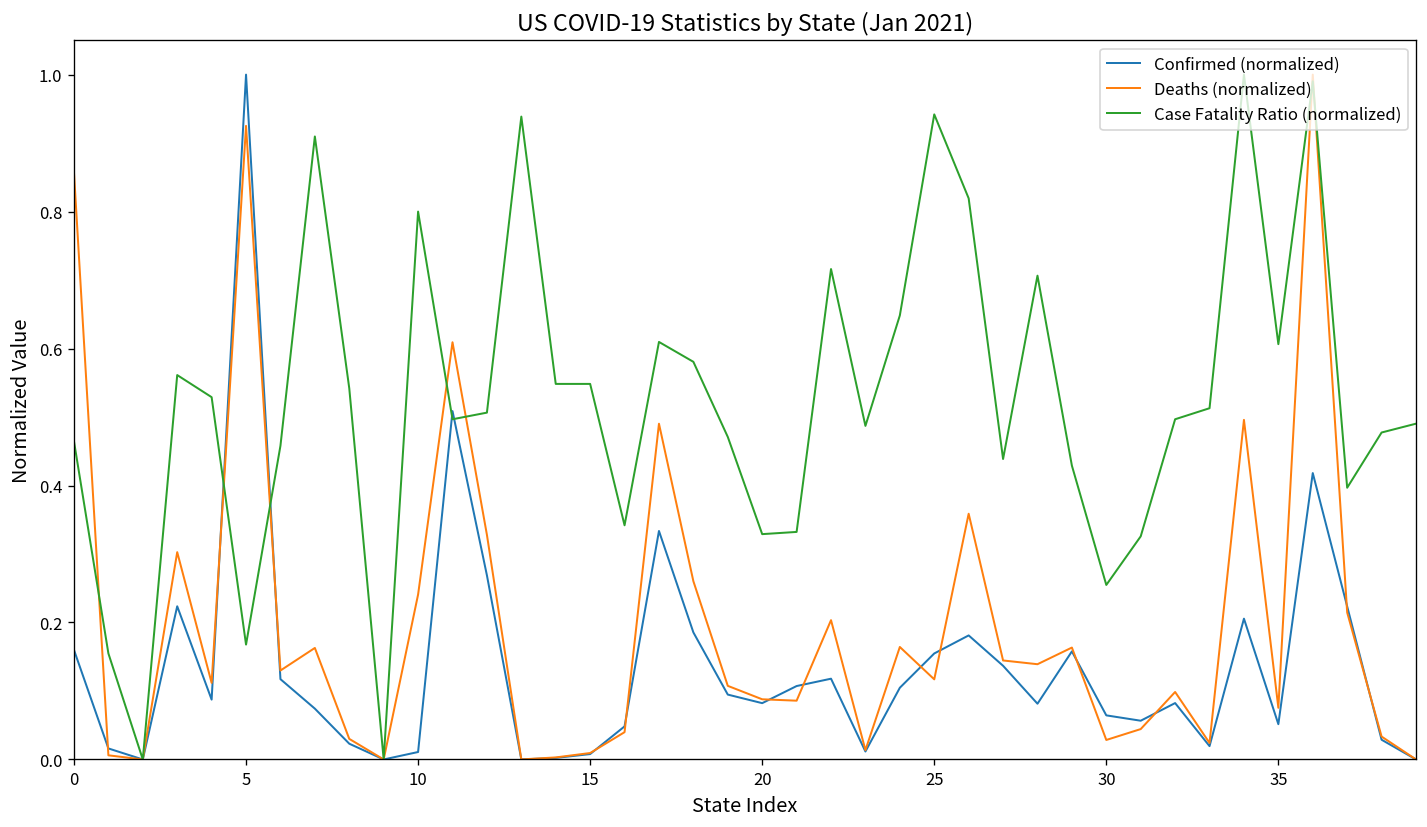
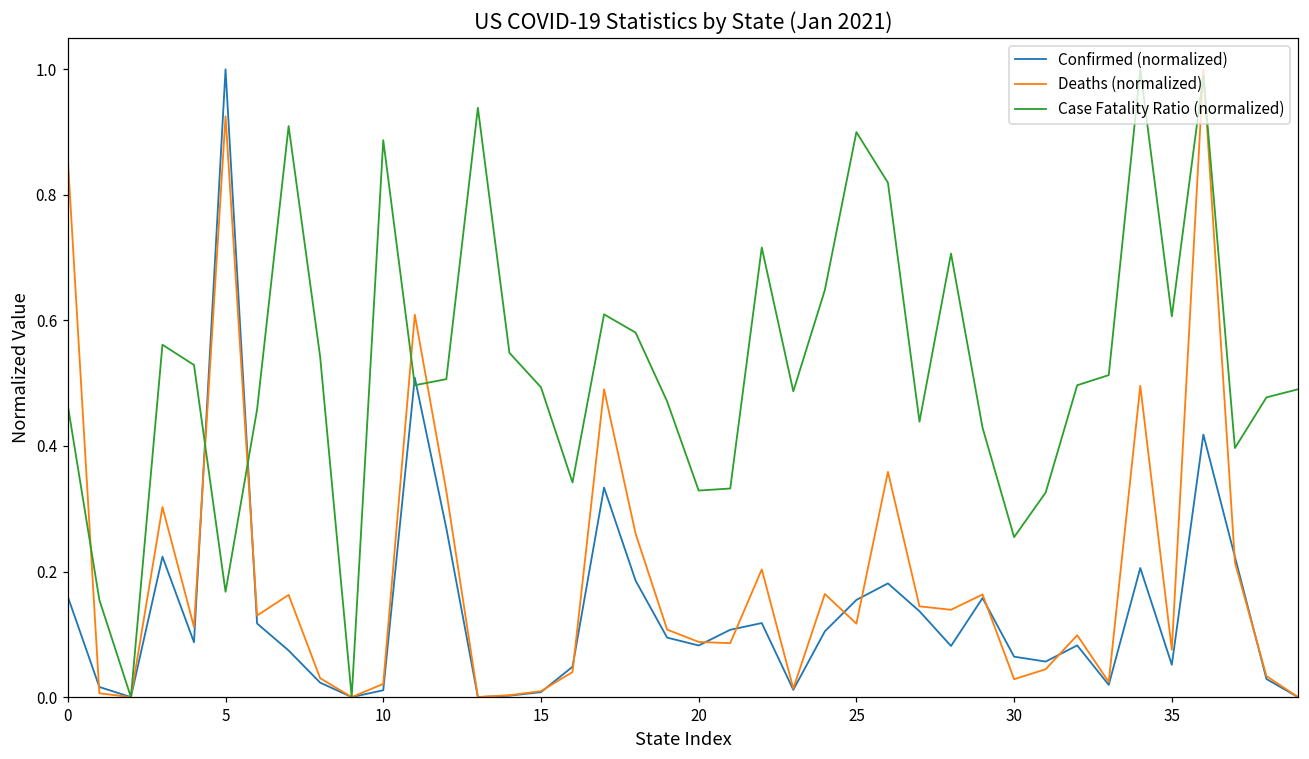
  {
    "Confirmed (normalized)": {
      "0": 0.16,
      "5": 1.00,
      "10": 0.01,
      "20": 0.08,
      "25": 0.15,
      "30": 0.06,
      "35": 0.05
    },
    "Deaths (normalized)": {
      "0": 0.86,
      "5": 0.93,
-     "10": 0.24,
+     "10": 0.02,
      "20": 0.09,
      "25": 0.12,
      "30": 0.03,
      "35": 0.08
    },
    "Case Fatality Ratio (normalized)": {
      "0": 0.46,
      "5": 0.17,
-     "10": 0.80,
-     "15": 0.55,
+     "10": 0.89,
+     "15": 0.49,
      "20": 0.33,
-     "25": 0.94,
+     "25": 0.90,
      "30": 0.25,
      "35": 0.61
    }
  }
